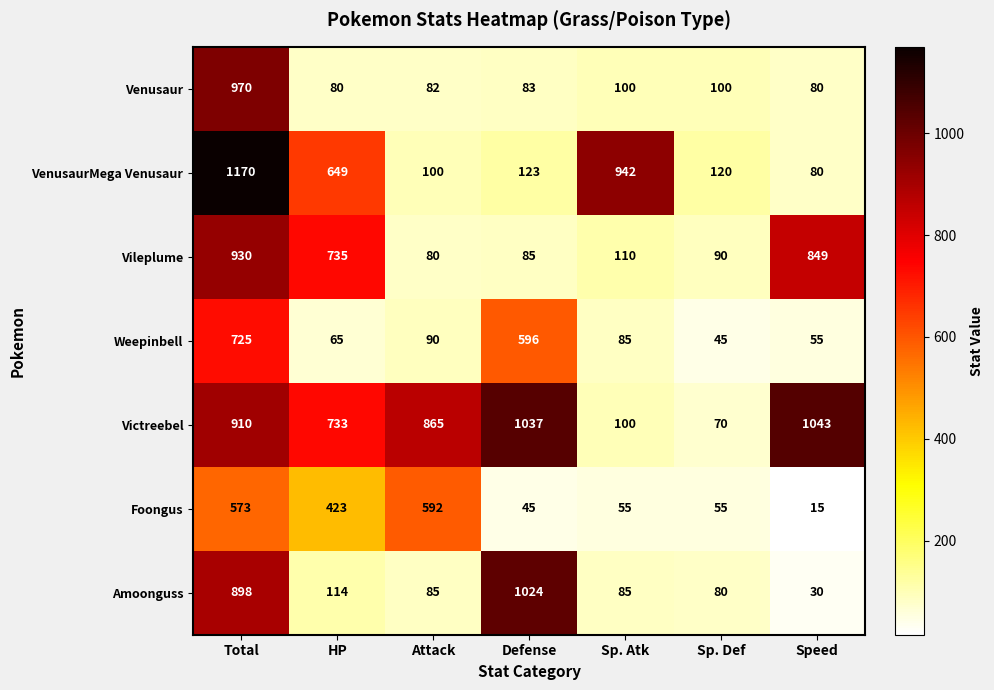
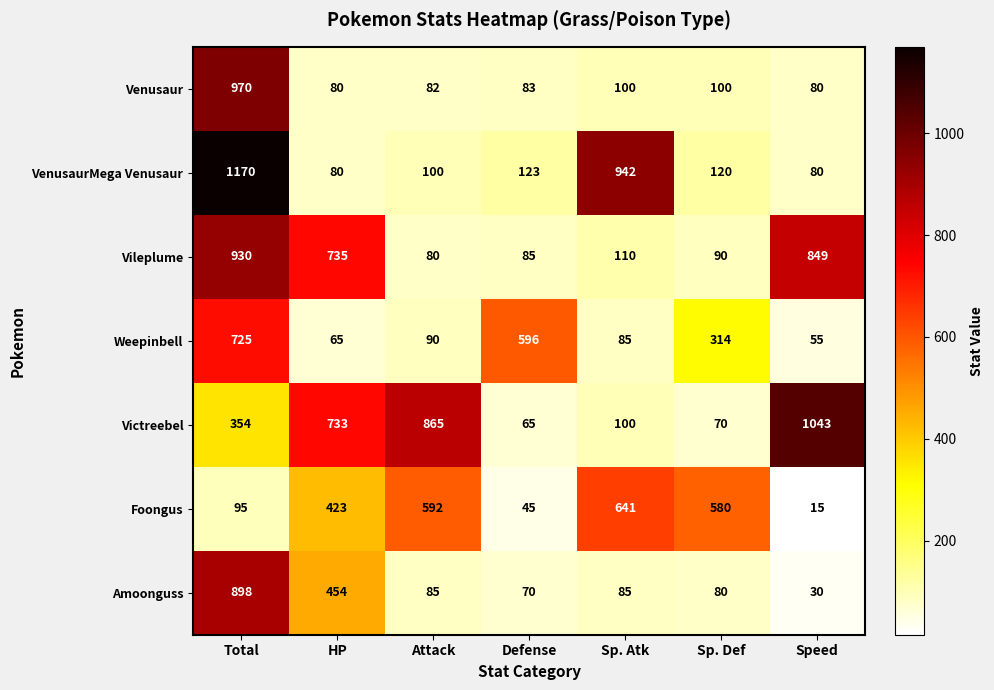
  {
    "Venusaur": {
      "Total": 970,
      "HP": 80,
      "Attack": 82,
      "Defense": 83,
      "Sp. Atk": 100,
      "Sp. Def": 100,
      "Speed": 80
    },
    "VenusaurMega Venusaur": {
      "Total": 1170,
-     "HP": 649,
+     "HP": 80,
      "Attack": 100,
      "Defense": 123,
      "Sp. Atk": 942,
      "Sp. Def": 120,
      "Speed": 80
    },
    "Vileplume": {
      "Total": 930,
      "HP": 735,
      "Attack": 80,
      "Defense": 85,
      "Sp. Atk": 110,
      "Sp. Def": 90,
      "Speed": 849
    },
    "Weepinbell": {
      "Total": 725,
      "HP": 65,
      "Attack": 90,
      "Defense": 596,
      "Sp. Atk": 85,
-     "Sp. Def": 45,
+     "Sp. Def": 314,
      "Speed": 55
    },
    "Victreebel": {
-     "Total": 910,
+     "Total": 354,
      "HP": 733,
      "Attack": 865,
-     "Defense": 1037,
+     "Defense": 65,
      "Sp. Atk": 100,
      "Sp. Def": 70,
      "Speed": 1043
    },
    "Foongus": {
-     "Total": 573,
+     "Total": 95,
      "HP": 423,
      "Attack": 592,
      "Defense": 45,
-     "Sp. Atk": 55,
-     "Sp. Def": 55,
+     "Sp. Atk": 641,
+     "Sp. Def": 580,
      "Speed": 15
    },
    "Amoonguss": {
      "Total": 898,
-     "HP": 114,
+     "HP": 454,
      "Attack": 85,
-     "Defense": 1024,
+     "Defense": 70,
      "Sp. Atk": 85,
      "Sp. Def": 80,
      "Speed": 30
    }
  }
